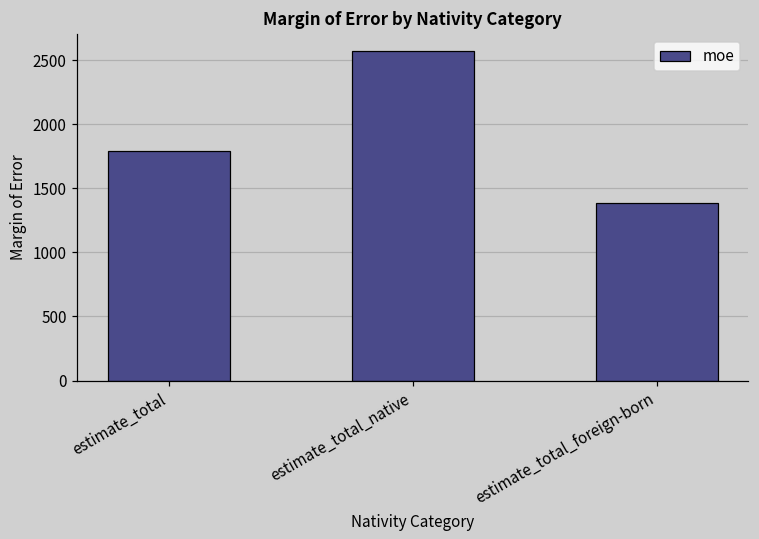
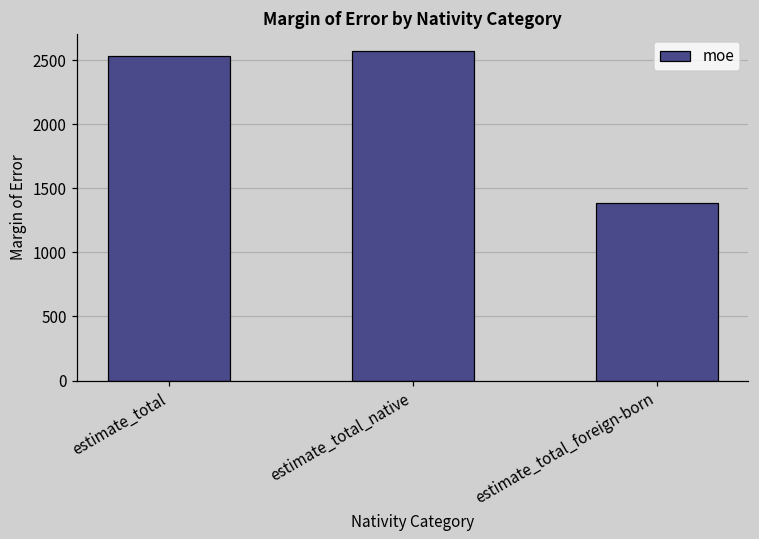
  {
-   "estimate_total": 1790,
+   "estimate_total": 2530,
    "estimate_total_native": 2570,
    "estimate_total_foreign-born": 1380
  }
